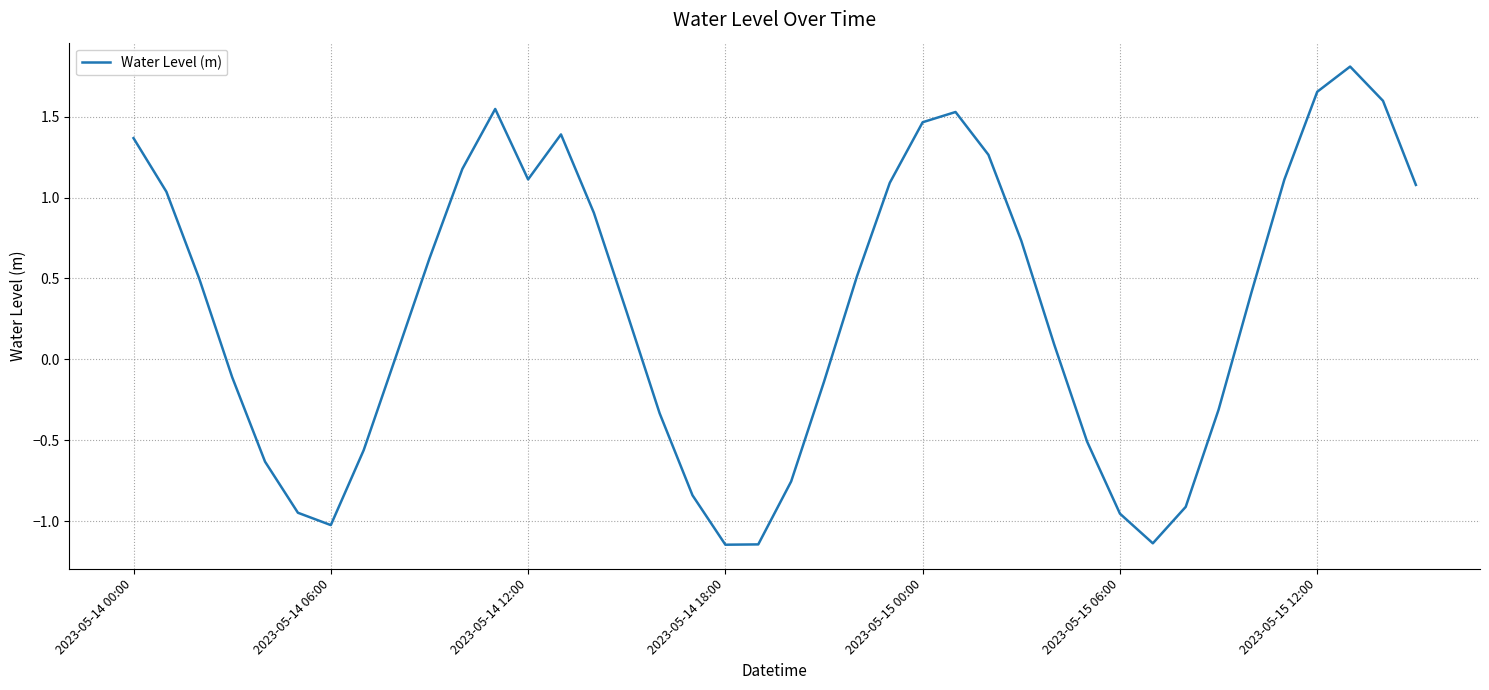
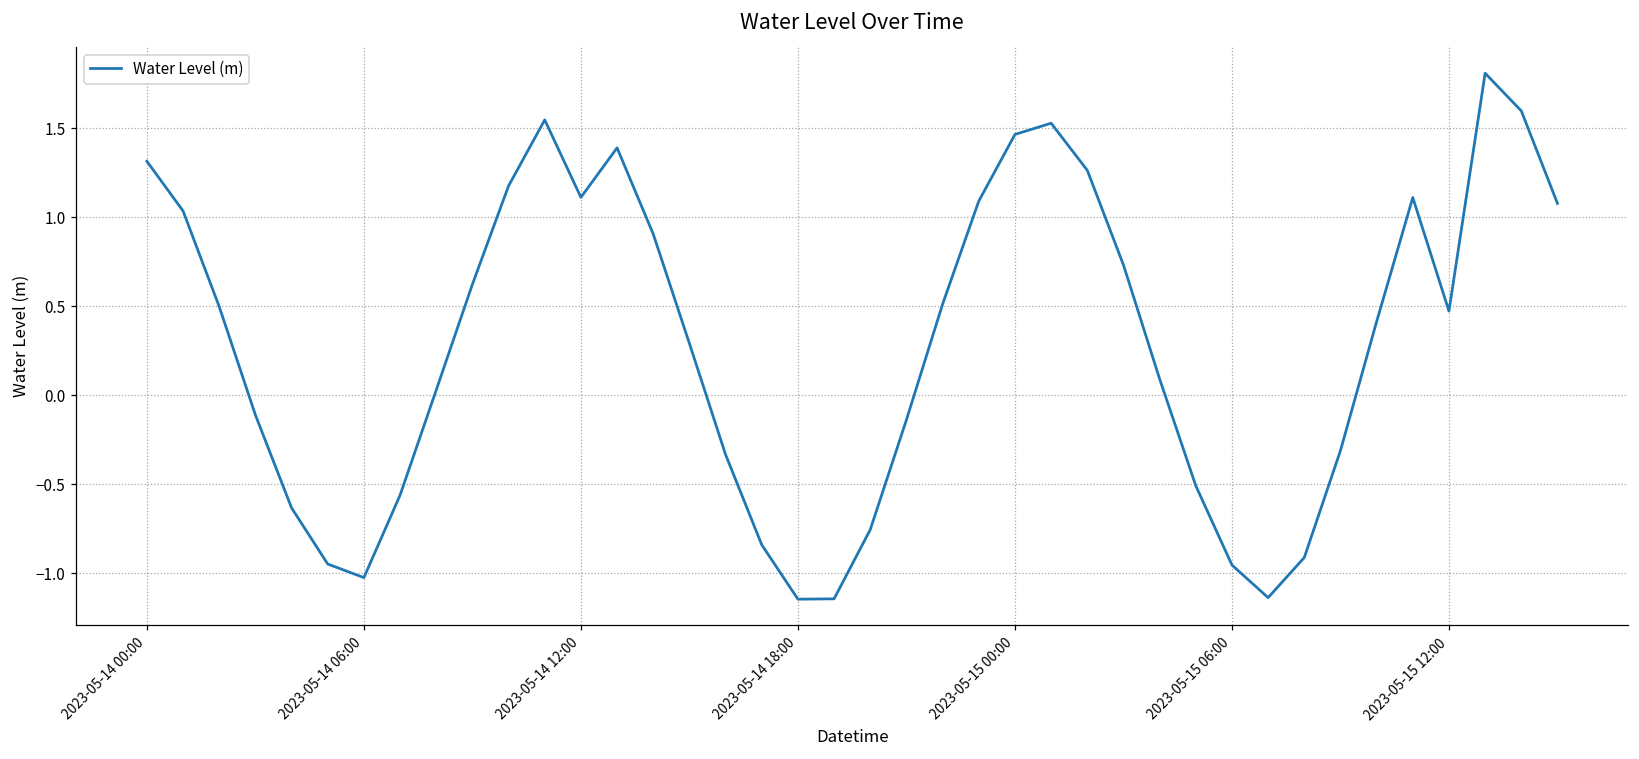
  {
-   "2023-05-14 00:00": 1.37,
+   "2023-05-14 00:00": 1.31,
    "2023-05-14 06:00": -1.02,
    "2023-05-14 12:00": 1.11,
    "2023-05-14 18:00": -1.14,
    "2023-05-15 00:00": 1.46,
    "2023-05-15 06:00": -0.95,
-   "2023-05-15 12:00": 1.65
+   "2023-05-15 12:00": 0.47
  }
